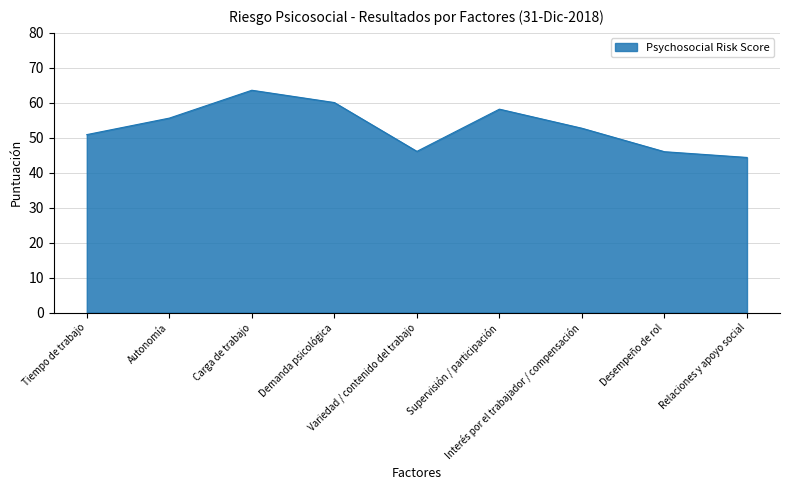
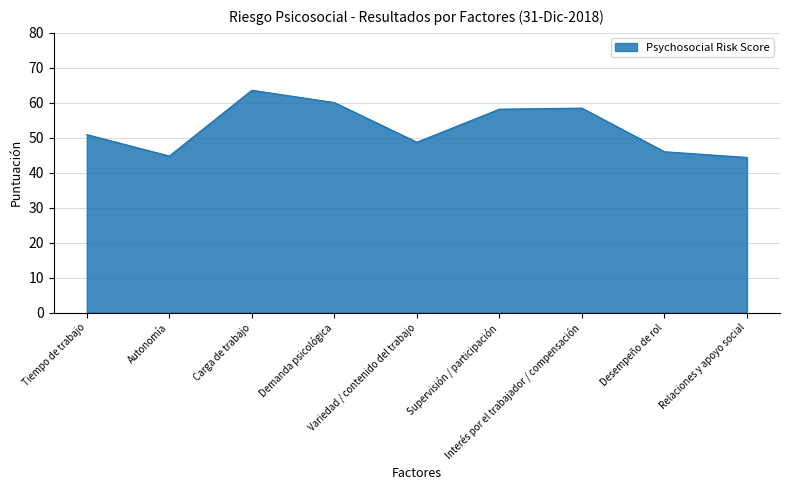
  {
    "Tiempo de trabajo": 51,
-   "Autonomía": 56,
+   "Autonomía": 45,
    "Carga de trabajo": 64,
    "Demanda psicológica": 60,
-   "Variedad / contenido del trabajo": 46,
+   "Variedad / contenido del trabajo": 49,
    "Supervisión / participación": 58,
-   "Interés por el trabajador / compensación": 53,
+   "Interés por el trabajador / compensación": 58,
    "Desempeño de rol": 46,
    "Relaciones y apoyo social": 44
  }
